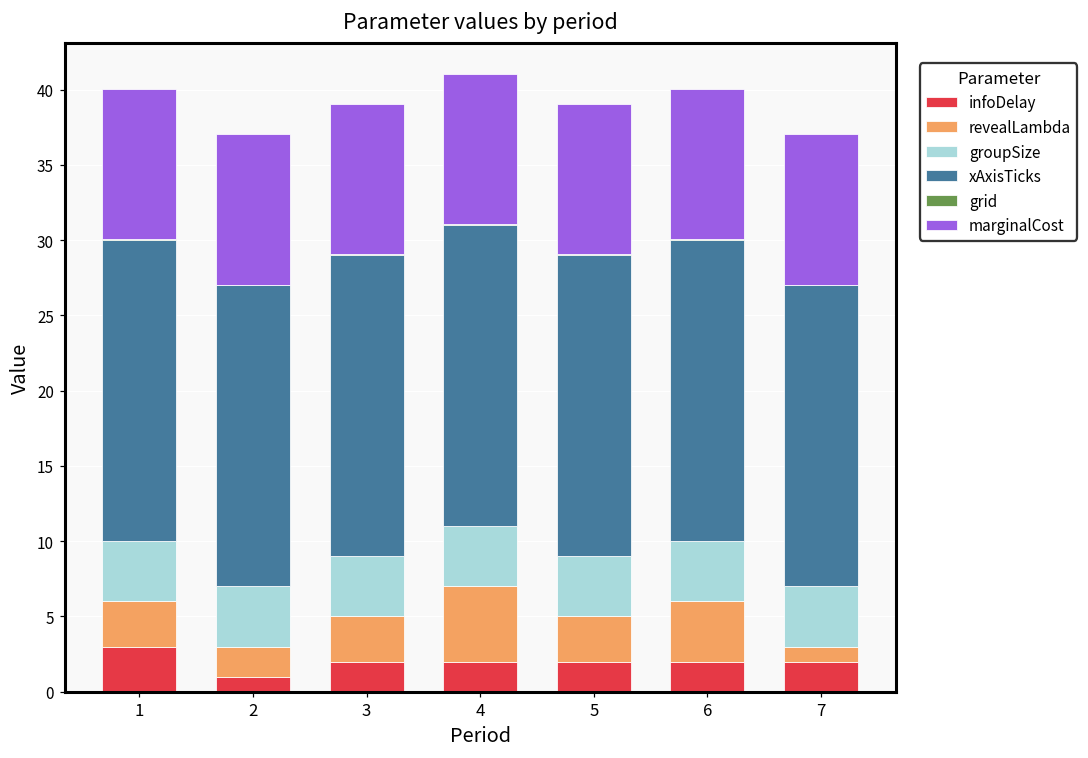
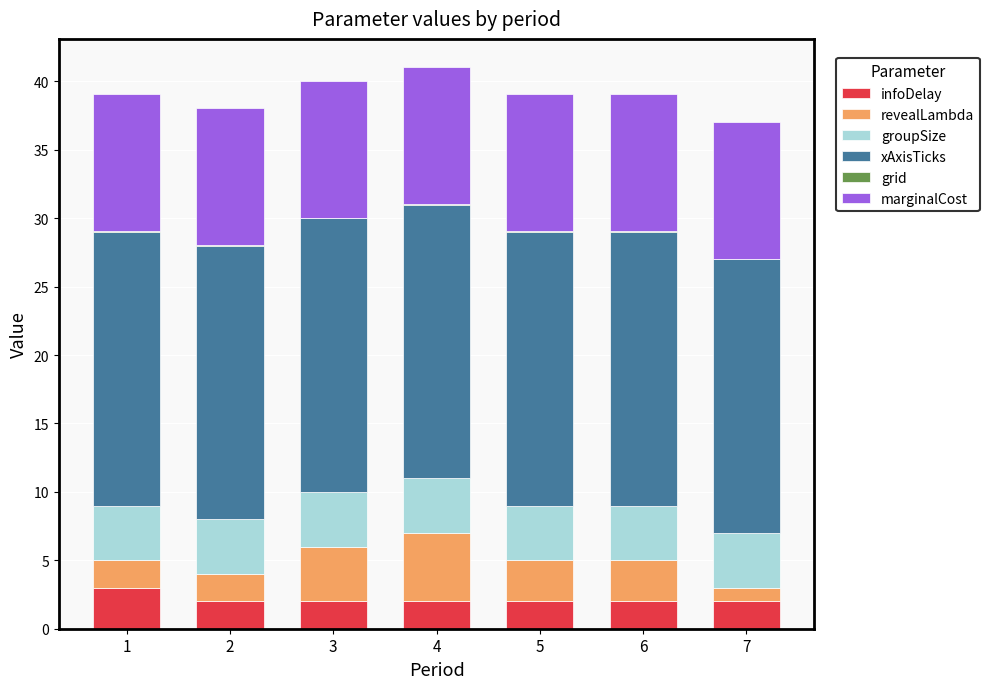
  {
    "infoDelay": {
      "1": 3,
-     "2": 1,
+     "2": 2,
      "3": 2,
      "4": 2,
      "5": 2,
      "6": 2,
      "7": 2
    },
    "revealLambda": {
-     "1": 3,
+     "1": 2,
      "2": 2,
-     "3": 3,
+     "3": 4,
      "4": 5,
      "5": 3,
-     "6": 4,
+     "6": 3,
      "7": 1
    },
    "groupSize": {
      "1": 4,
      "2": 4,
      "3": 4,
      "4": 4,
      "5": 4,
      "6": 4,
      "7": 4
    },
    "xAxisTicks": {
      "1": 20,
      "2": 20,
      "3": 20,
      "4": 20,
      "5": 20,
      "6": 20,
      "7": 20
    },
    "marginalCost": {
      "1": 10,
      "2": 10,
      "3": 10,
      "4": 10,
      "5": 10,
      "6": 10,
      "7": 10
    }
  }
